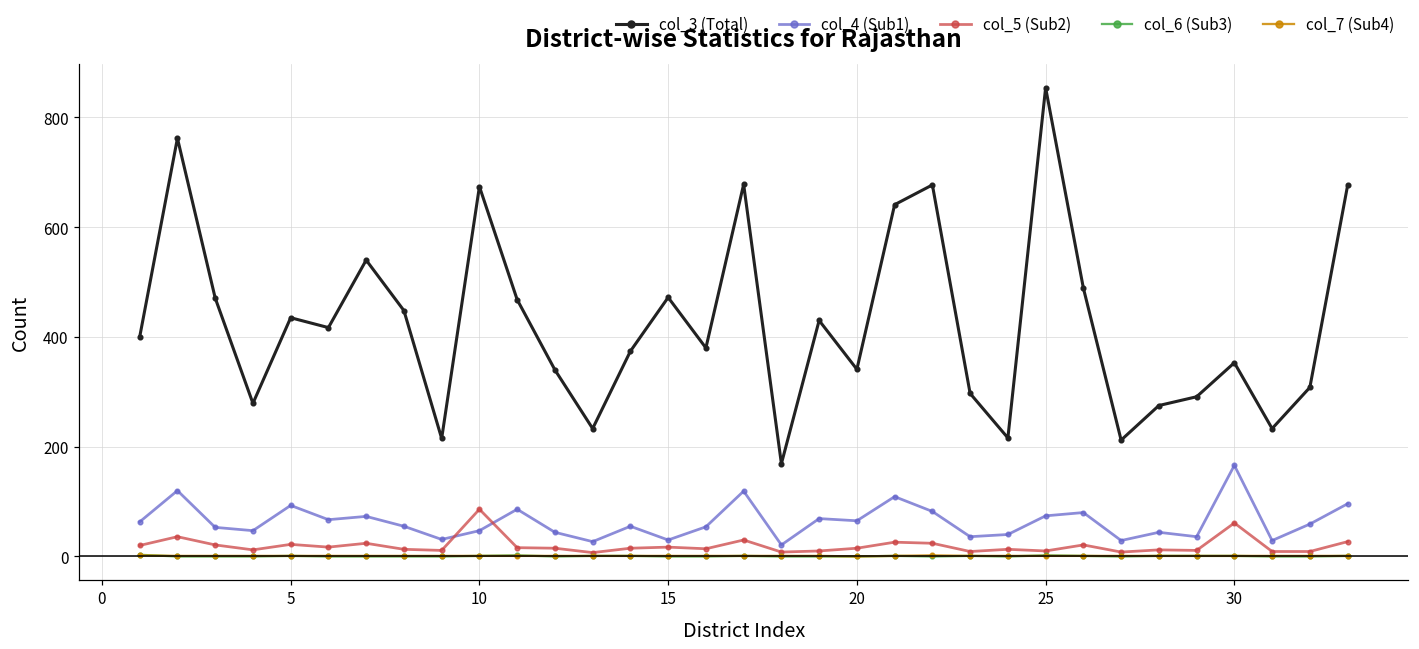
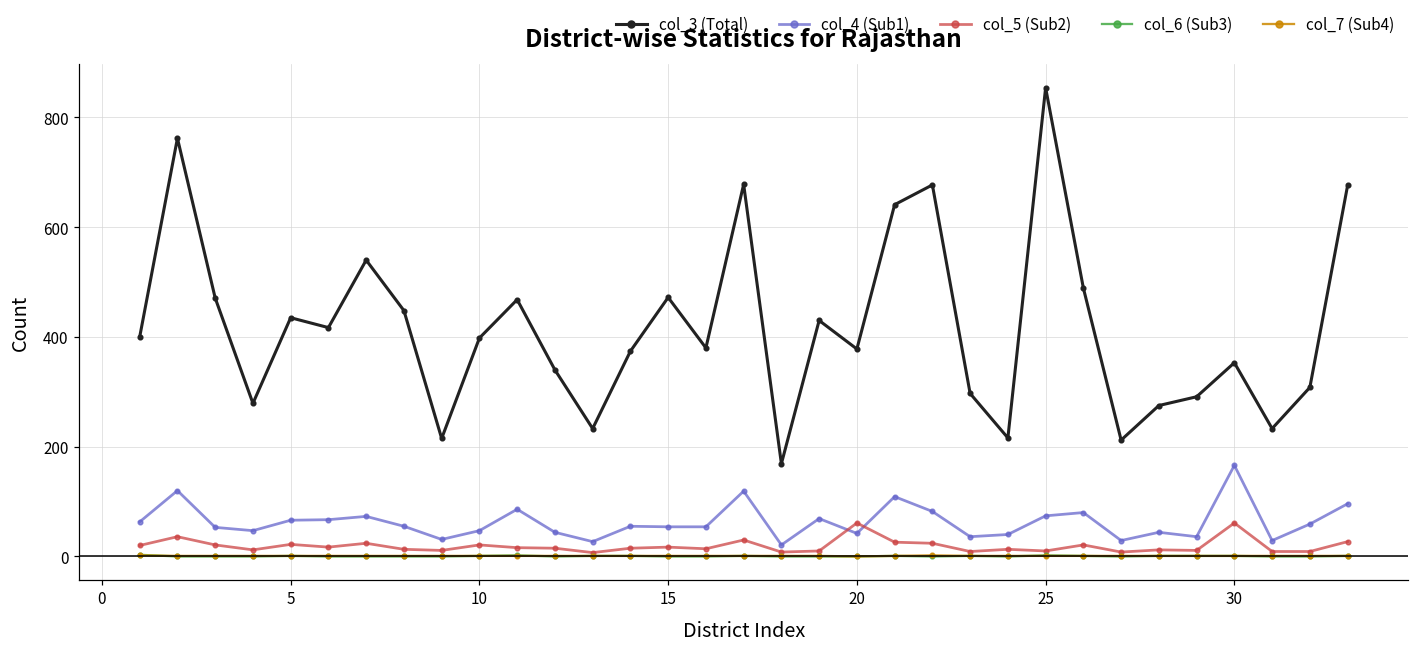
  {
    "col_3 (Total)": {
      "5": 440,
-     "10": 670,
+     "10": 400,
      "15": 470,
-     "20": 340,
+     "20": 380,
      "25": 850,
      "30": 350
    },
    "col_4 (Sub1)": {
-     "5": 90,
+     "5": 70,
      "10": 50,
-     "15": 30,
-     "20": 70,
+     "15": 50,
+     "20": 40,
      "25": 70,
      "30": 170
    },
    "col_5 (Sub2)": {
      "5": 20,
-     "10": 90,
+     "10": 20,
      "15": 20,
-     "20": 20,
+     "20": 60,
      "25": 10,
      "30": 60
    }
  }
